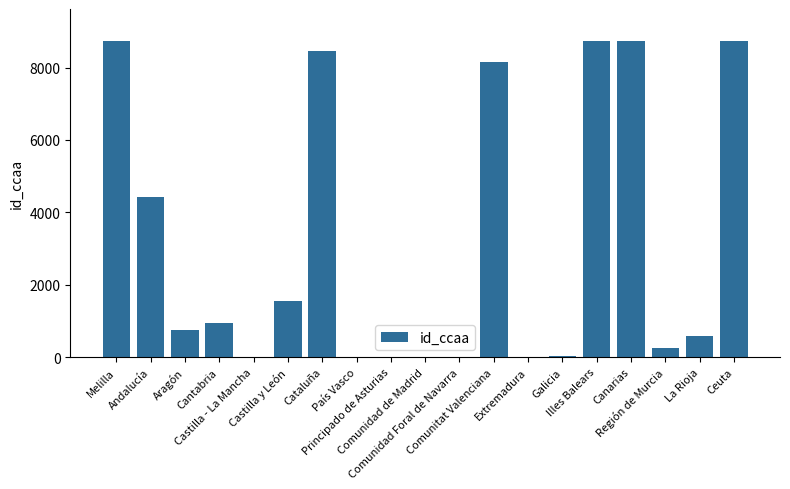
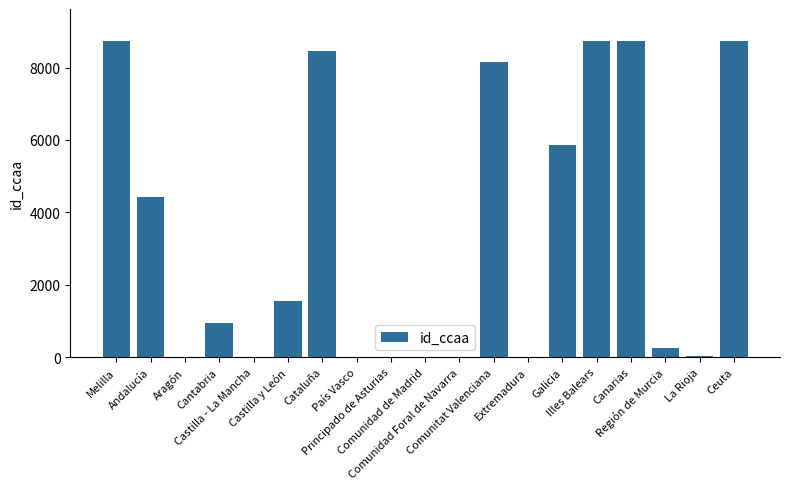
  {
    "Melilla": 8700,
    "Andalucía": 4400,
-   "Aragón": 700,
+   "Aragón": 0,
    "Cantabria": 1000,
    "Castilla y León": 1500,
    "Cataluña": 8500,
    "Comunitat Valenciana": 8100,
-   "Galicia": 0,
+   "Galicia": 5900,
    "Illes Balears": 8700,
    "Canarias": 8700,
    "Región de Murcia": 200,
-   "La Rioja": 600,
+   "La Rioja": 0,
    "Ceuta": 8700
  }
